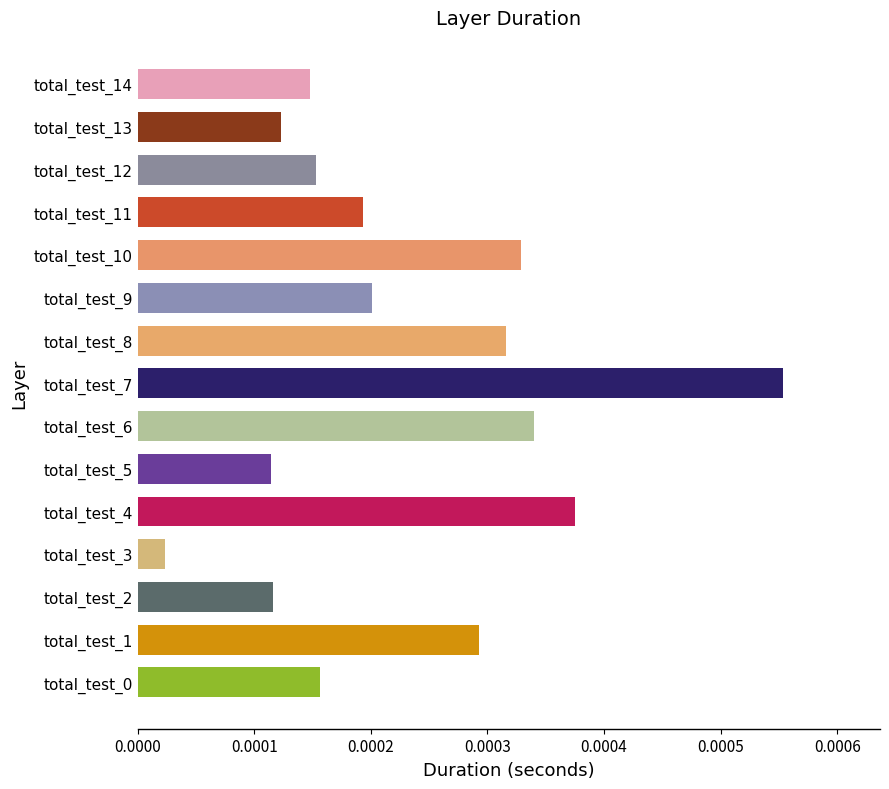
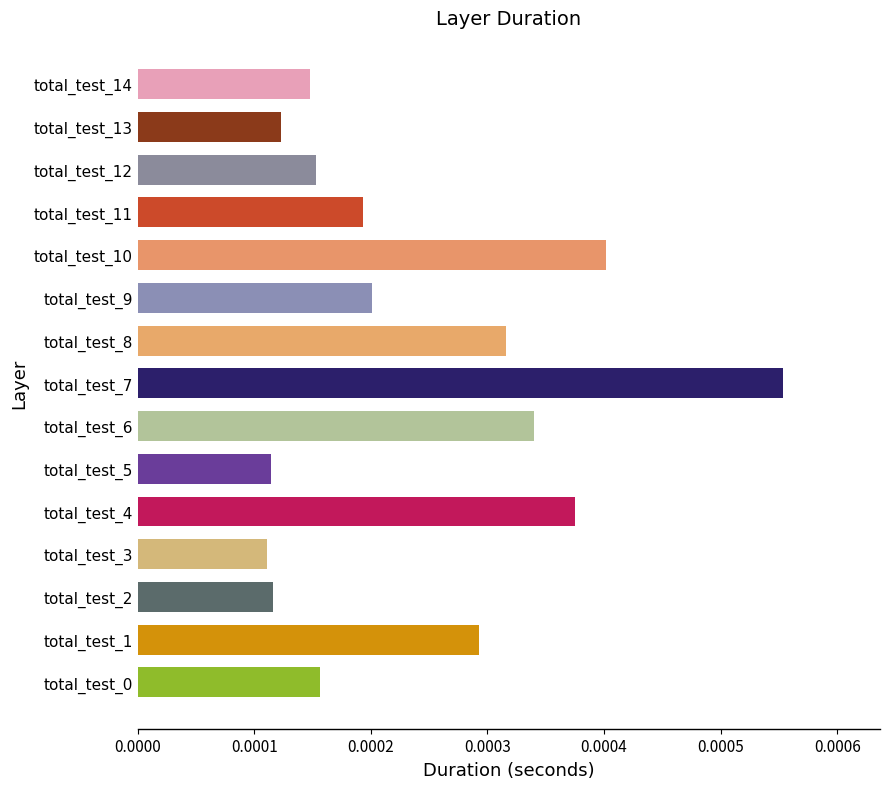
  {
    "total_test_14": 0.000148,
    "total_test_13": 0.000123,
    "total_test_12": 0.000153,
    "total_test_11": 0.000193,
-   "total_test_10": 0.000329,
+   "total_test_10": 0.000402,
    "total_test_9": 0.000201,
    "total_test_8": 0.000316,
    "total_test_7": 0.000554,
    "total_test_6": 0.000340,
    "total_test_5": 0.000114,
    "total_test_4": 0.000375,
-   "total_test_3": 0.000024,
+   "total_test_3": 0.000111,
    "total_test_2": 0.000117,
    "total_test_1": 0.000293,
    "total_test_0": 0.000157
  }
